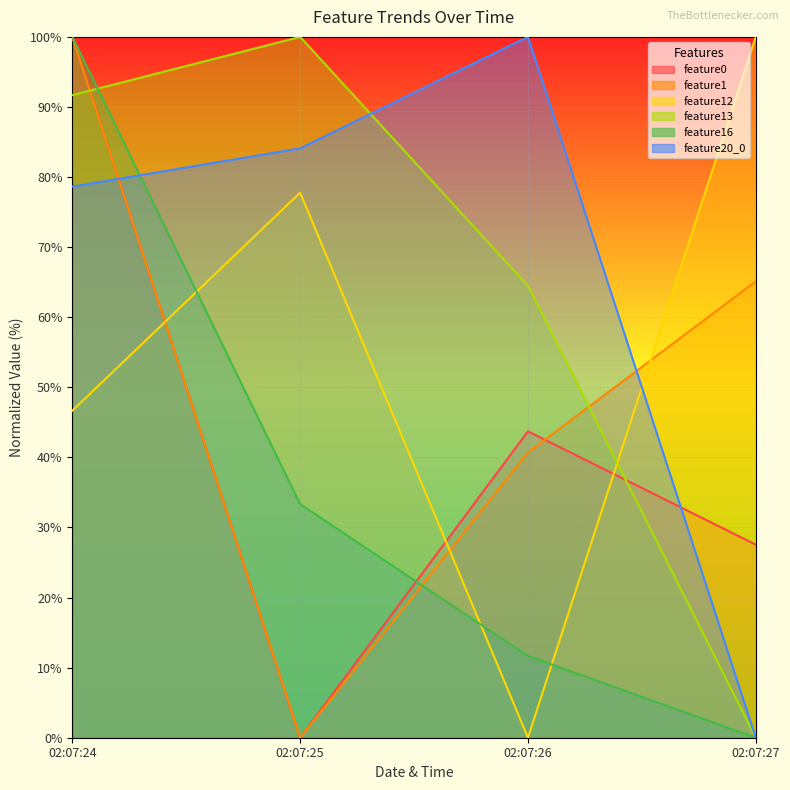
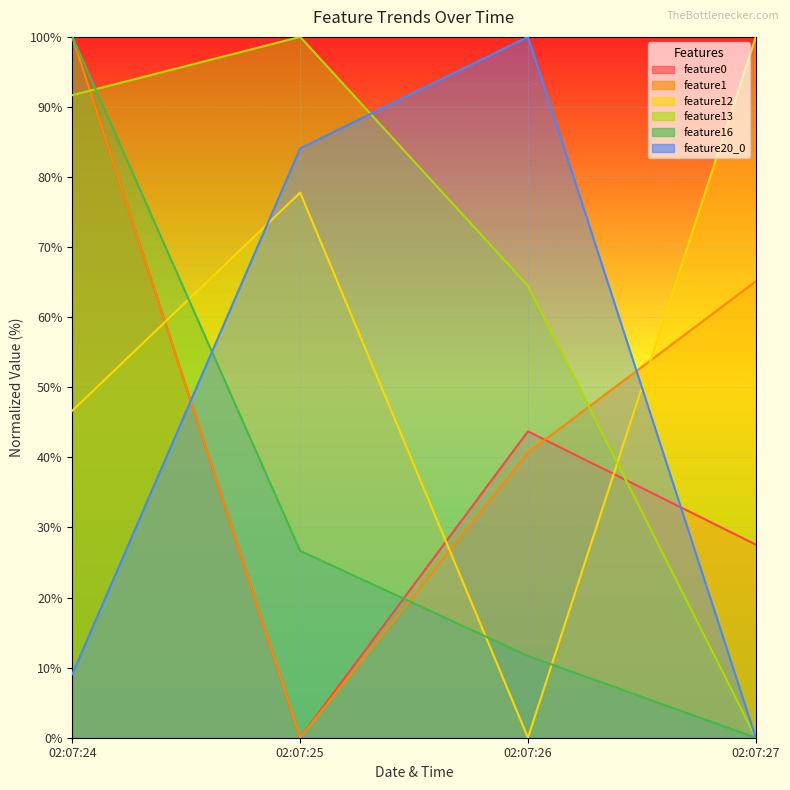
  {
    "feature16": {
-     "02:07:25": "33%",
+     "02:07:25": "27%",
      "02:07:26": "12%"
    },
    "feature20_0": {
-     "02:07:24": "79%",
+     "02:07:24": "9%",
      "02:07:25": "84%",
      "02:07:26": "100%"
    }
  }
